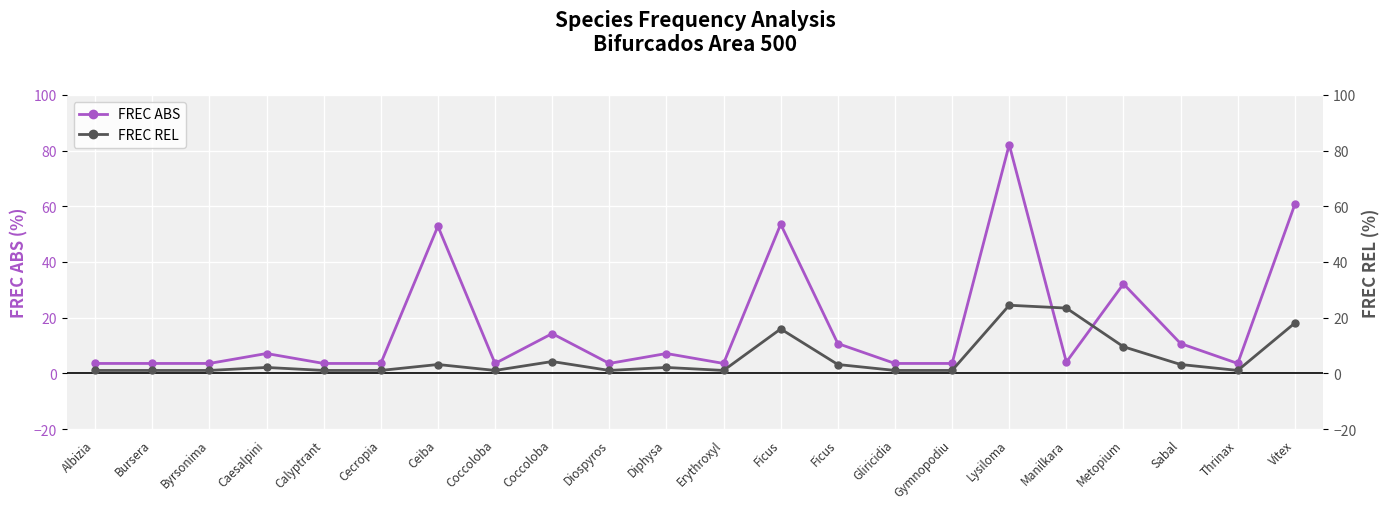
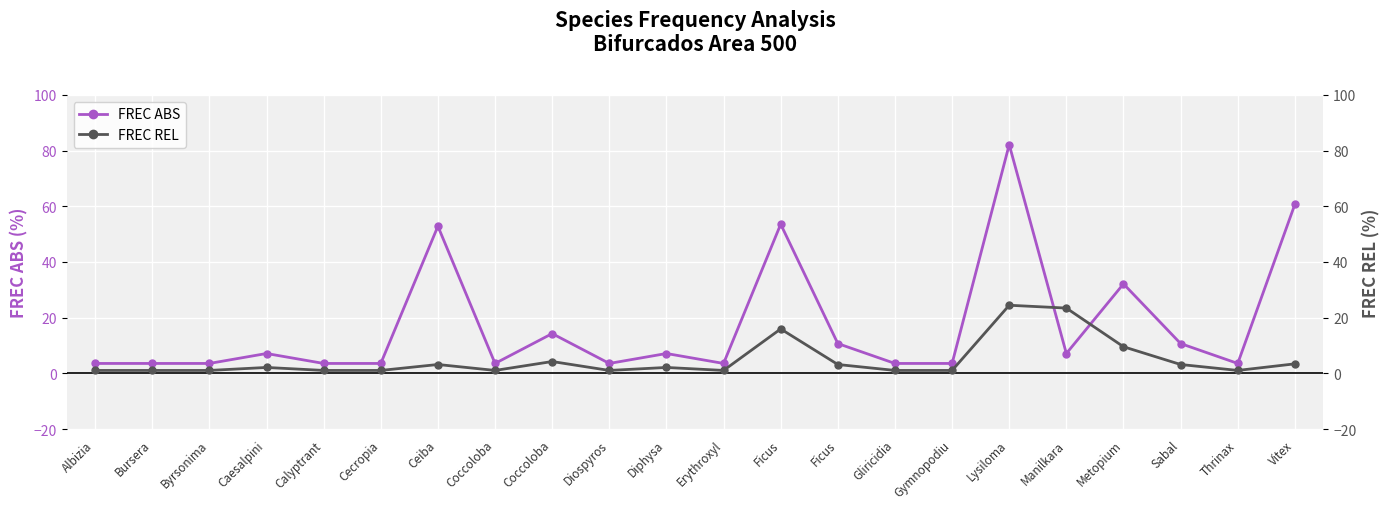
  {
    "FREC ABS": {
      "Albizia": 4,
      "Bursera": 4,
      "Byrsonima": 4,
      "Caesalpini": 7,
      "Calyptrant": 4,
      "Cecropia": 4,
      "Ceiba": 53,
      "Diospyros": 4,
      "Diphysa": 7,
      "Erythroxyl": 4,
      "Gliricidia": 4,
      "Gymnopodiu": 4,
      "Lysiloma": 82,
-     "Manilkara": 4,
+     "Manilkara": 7,
      "Metopium": 32,
      "Sabal": 11,
      "Thrinax": 4,
      "Vitex": 61
    },
    "FREC REL": {
      "Albizia": 1,
      "Bursera": 1,
      "Byrsonima": 1,
      "Caesalpini": 2,
      "Calyptrant": 1,
      "Cecropia": 1,
      "Ceiba": 3,
      "Diospyros": 1,
      "Diphysa": 2,
      "Erythroxyl": 1,
      "Gliricidia": 1,
      "Gymnopodiu": 1,
      "Lysiloma": 24,
      "Manilkara": 23,
      "Metopium": 10,
      "Sabal": 3,
      "Thrinax": 1,
-     "Vitex": 18
+     "Vitex": 3
    }
  }
